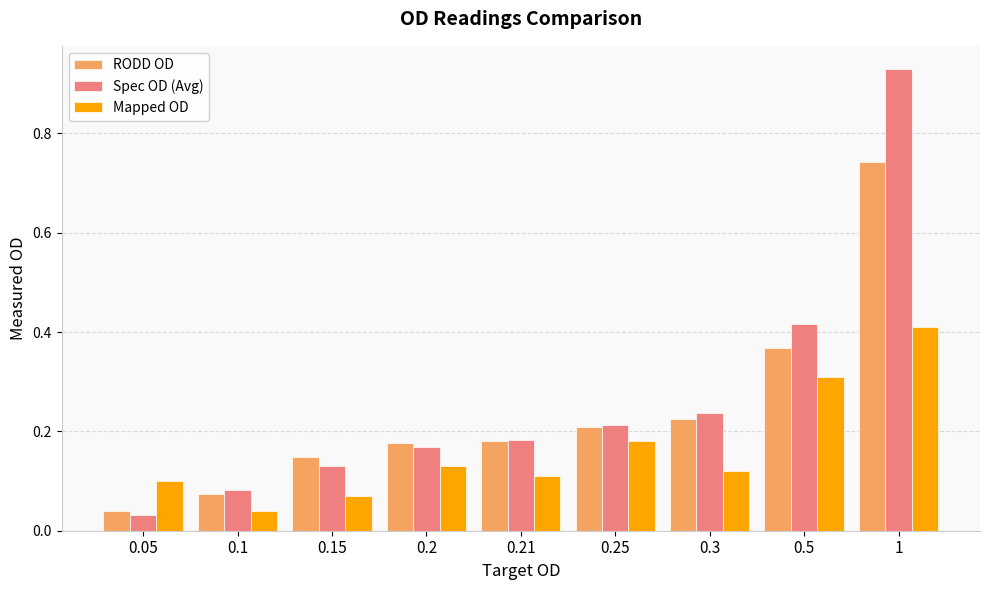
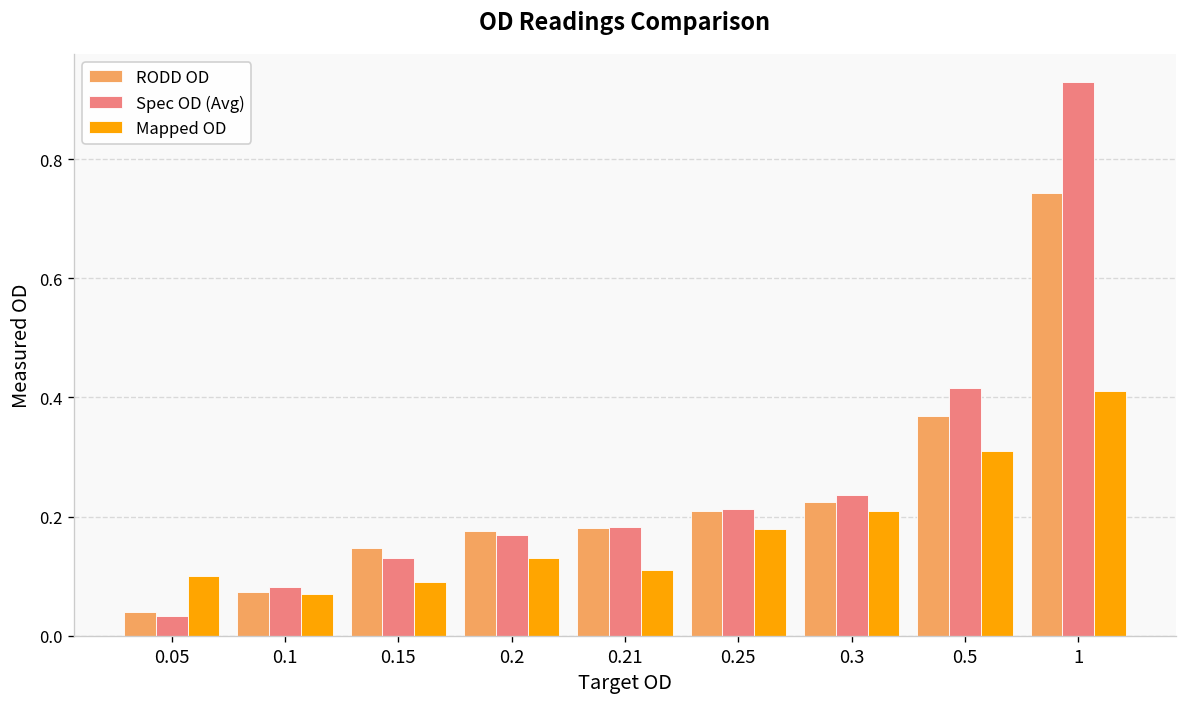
  {
    "Mapped OD": {
      "0.05": 0.10,
-     "0.1": 0.04,
-     "0.15": 0.07,
+     "0.1": 0.07,
+     "0.15": 0.09,
      "0.2": 0.13,
      "0.21": 0.11,
      "0.25": 0.18,
-     "0.3": 0.12,
+     "0.3": 0.21,
      "0.5": 0.31,
      "1": 0.41
    }
  }
